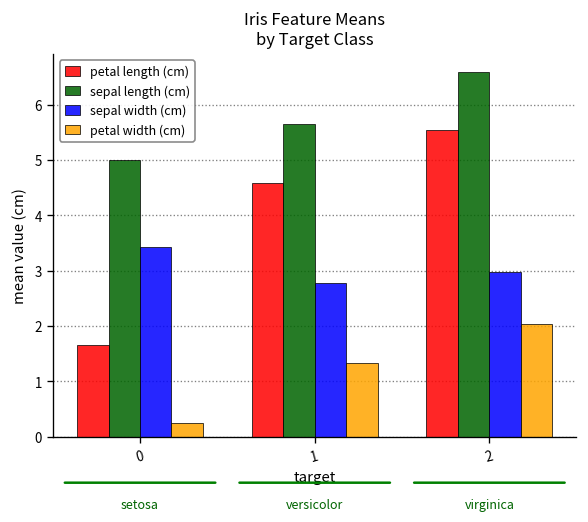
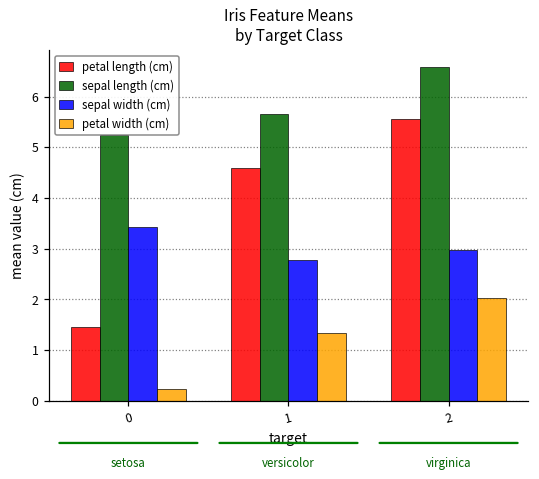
  {
    "petal length (cm)": {
-     "0": 1.7,
+     "0": 1.5,
      "1": 4.6,
      "2": 5.6
    },
    "sepal length (cm)": {
-     "0": 5.0,
+     "0": 5.2,
      "1": 5.7,
      "2": 6.6
    },
    "sepal width (cm)": {
      "0": 3.4,
      "1": 2.8,
      "2": 3.0
    },
    "petal width (cm)": {
      "0": 0.2,
      "1": 1.3,
      "2": 2.0
    }
  }
